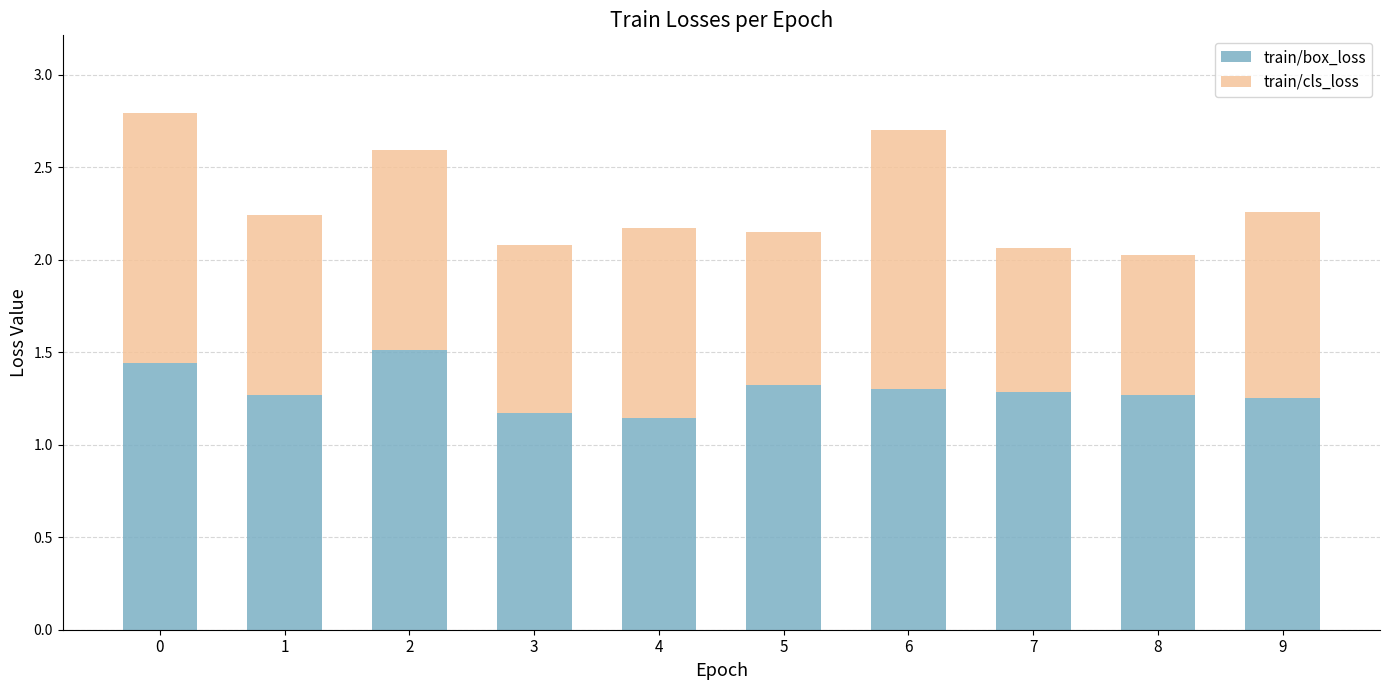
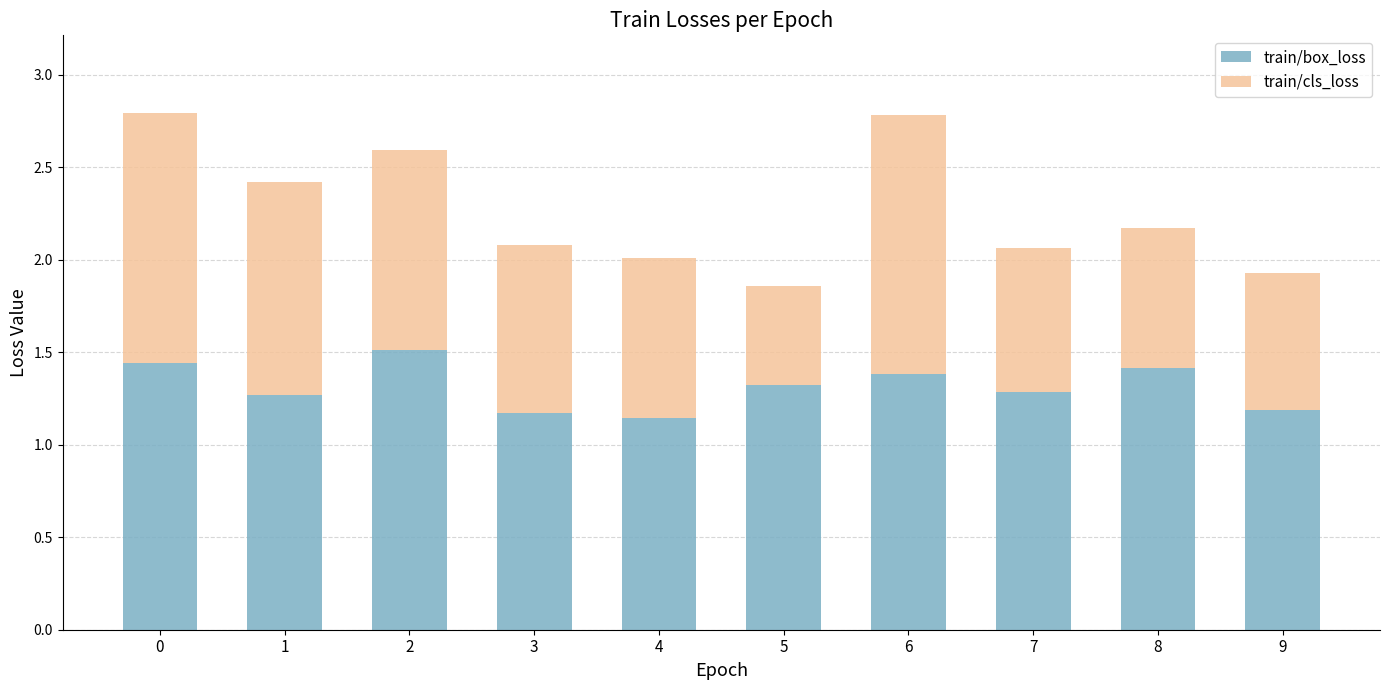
  {
    "train/box_loss": {
      "0": 1.44,
      "1": 1.27,
      "2": 1.51,
      "3": 1.17,
      "4": 1.15,
      "5": 1.32,
-     "6": 1.30,
+     "6": 1.38,
      "7": 1.29,
-     "8": 1.27,
-     "9": 1.25
+     "8": 1.41,
+     "9": 1.19
    },
    "train/cls_loss": {
      "0": 1.36,
-     "1": 0.98,
+     "1": 1.15,
      "2": 1.08,
      "3": 0.91,
-     "4": 1.03,
-     "5": 0.83,
+     "4": 0.87,
+     "5": 0.53,
      "6": 1.40,
      "7": 0.78,
      "8": 0.76,
-     "9": 1.01
+     "9": 0.74
    }
  }
